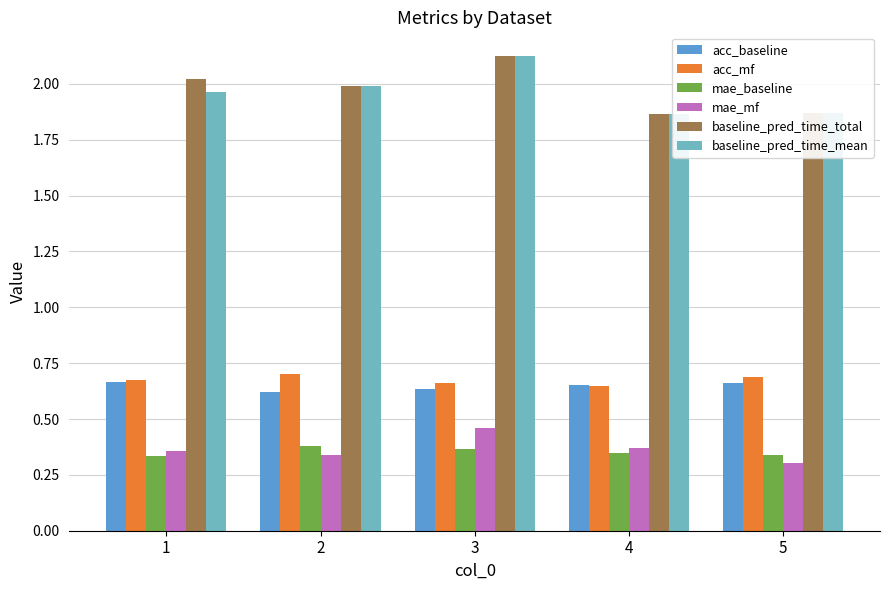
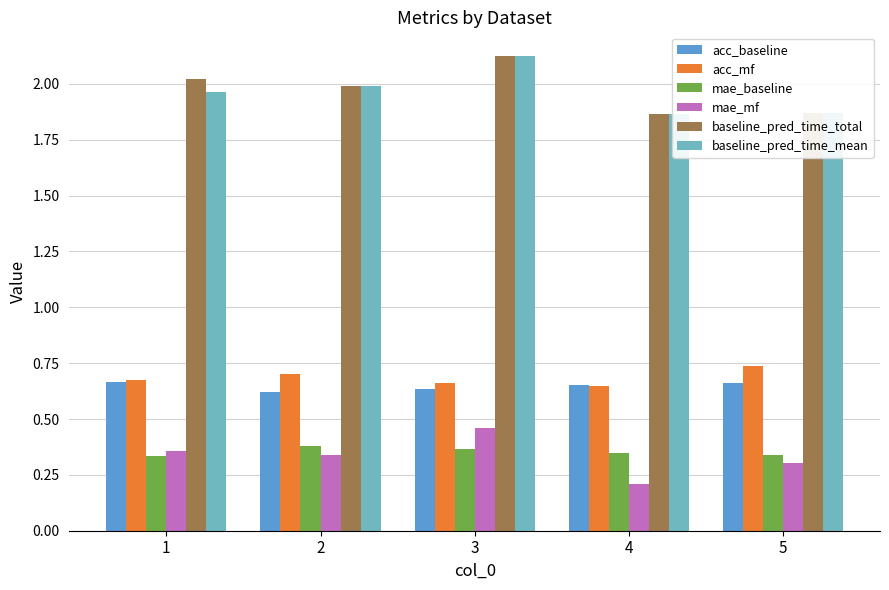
  {
    "acc_mf": {
      "1": 0.68,
      "2": 0.70,
      "3": 0.66,
      "4": 0.65,
-     "5": 0.69
+     "5": 0.74
    },
    "mae_baseline": {
      "1": 0.33,
      "2": 0.38,
      "3": 0.37,
      "4": 0.35,
      "5": 0.34
    },
    "mae_mf": {
      "1": 0.36,
      "2": 0.34,
      "3": 0.46,
-     "4": 0.37,
+     "4": 0.21,
      "5": 0.30
    },
    "baseline_pred_time_total": {
      "1": 2.02,
      "2": 1.99,
      "3": 2.12,
      "4": 1.86
    }
  }
